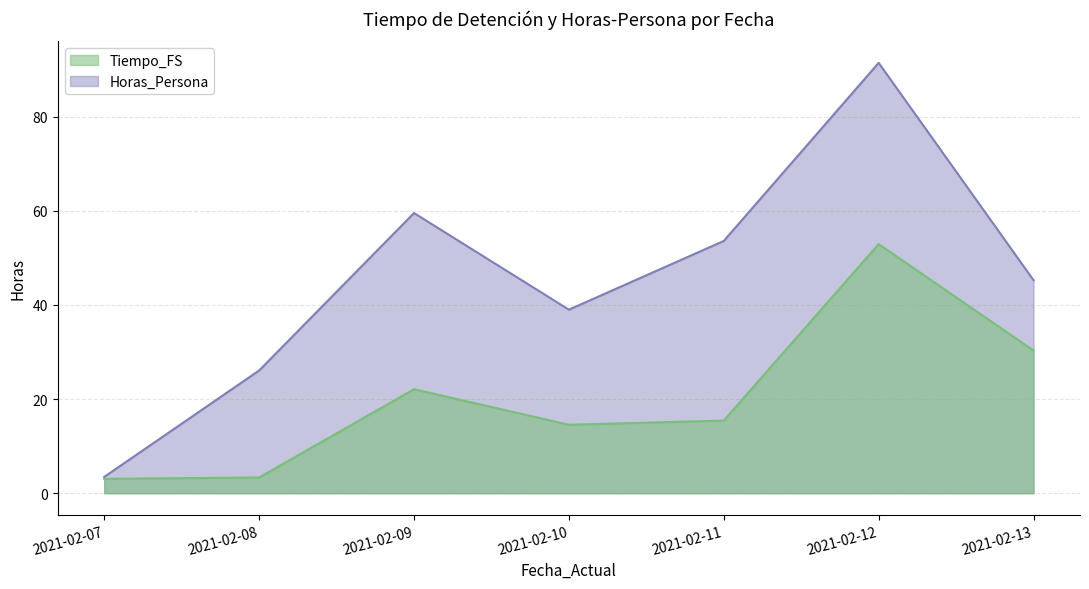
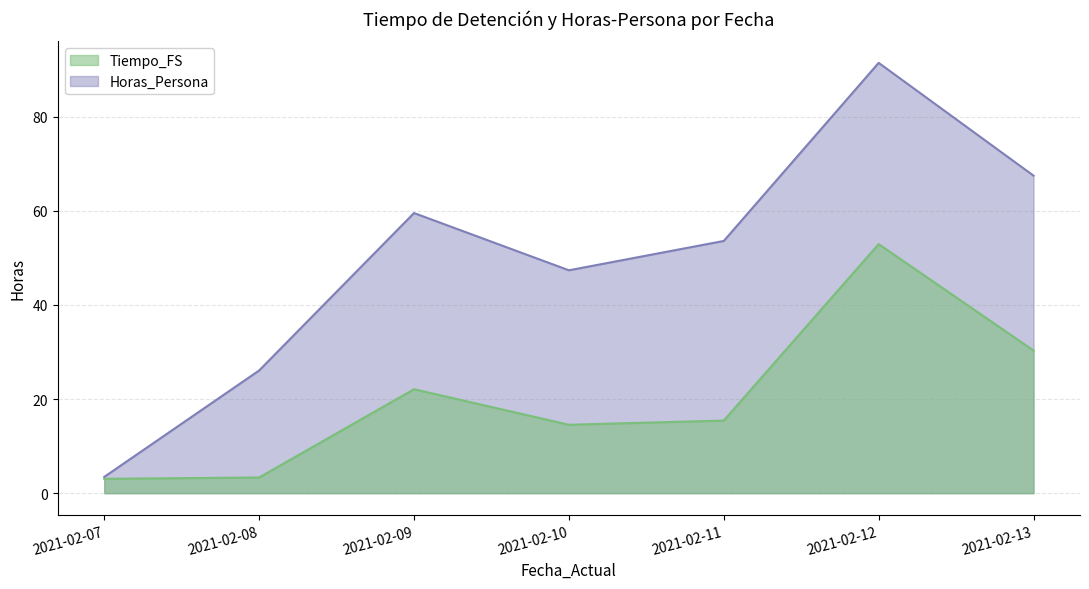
  {
    "Tiempo_FS": {
      "2021-02-08": 3,
      "2021-02-09": 22,
      "2021-02-10": 15,
      "2021-02-11": 15,
      "2021-02-12": 53,
      "2021-02-13": 30
    },
    "Horas_Persona": {
      "2021-02-08": 26,
      "2021-02-09": 60,
-     "2021-02-10": 39,
+     "2021-02-10": 47,
      "2021-02-11": 54,
      "2021-02-12": 91,
-     "2021-02-13": 45
+     "2021-02-13": 67
    }
  }
